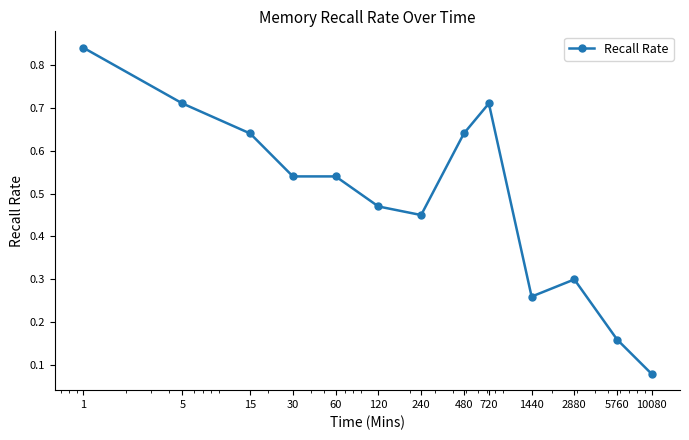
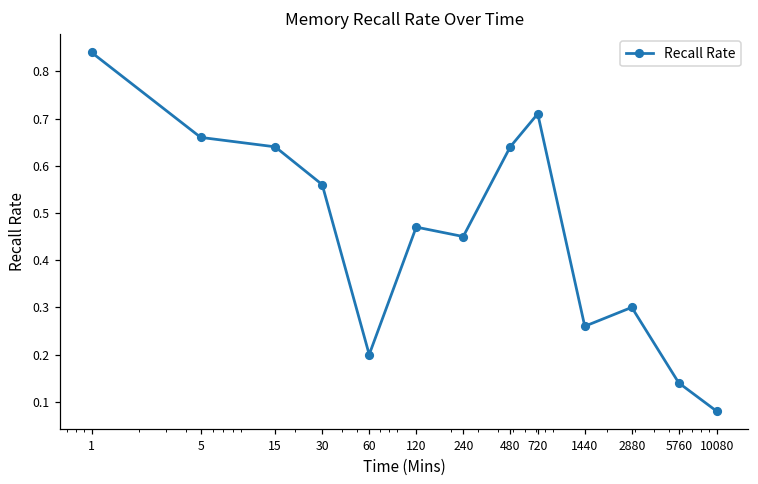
  {
    "1": 0.84,
-   "5": 0.71,
+   "5": 0.66,
    "15": 0.64,
-   "30": 0.54,
-   "60": 0.54,
+   "30": 0.56,
+   "60": 0.20,
    "120": 0.47,
    "240": 0.45,
    "480": 0.64,
    "720": 0.71,
    "1440": 0.26,
    "2880": 0.30,
-   "5760": 0.16,
+   "5760": 0.14,
    "10080": 0.08
  }
